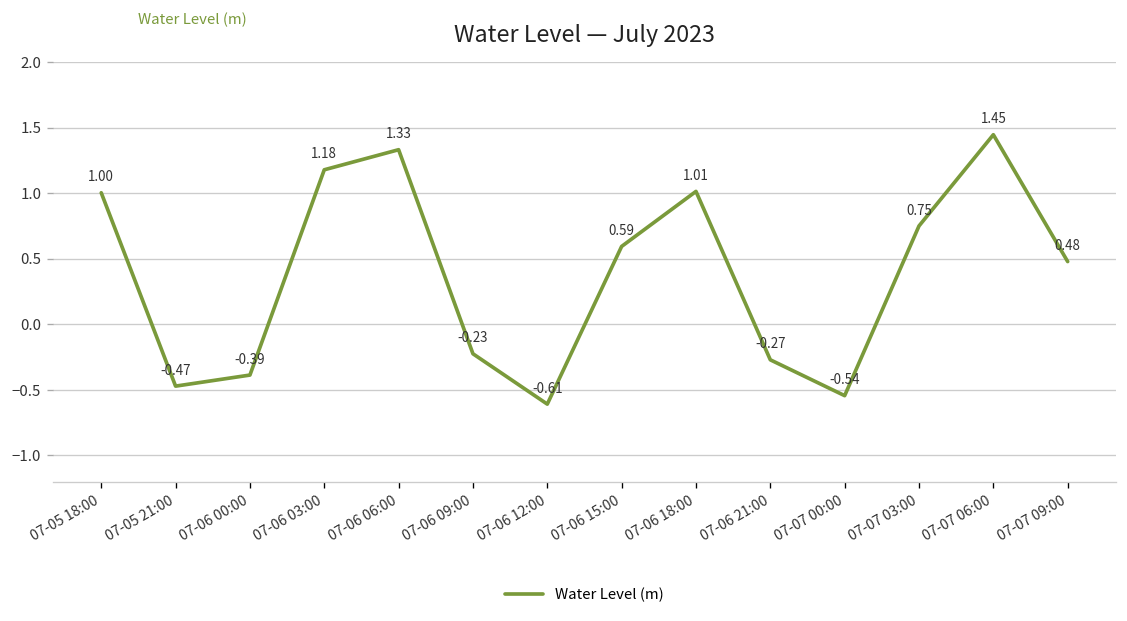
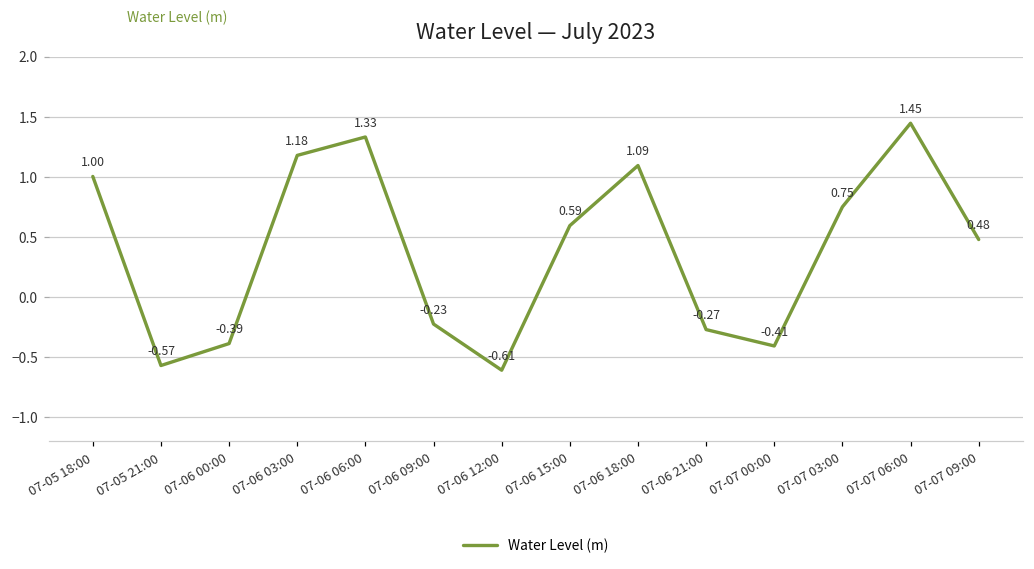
  {
    "07-05 18:00": 1.00,
-   "07-05 21:00": -0.47,
+   "07-05 21:00": -0.57,
    "07-06 00:00": -0.39,
    "07-06 03:00": 1.18,
    "07-06 06:00": 1.33,
    "07-06 09:00": -0.23,
    "07-06 12:00": -0.61,
    "07-06 15:00": 0.59,
-   "07-06 18:00": 1.01,
+   "07-06 18:00": 1.09,
    "07-06 21:00": -0.27,
-   "07-07 00:00": -0.54,
+   "07-07 00:00": -0.41,
    "07-07 03:00": 0.75,
    "07-07 06:00": 1.45,
    "07-07 09:00": 0.48
  }
